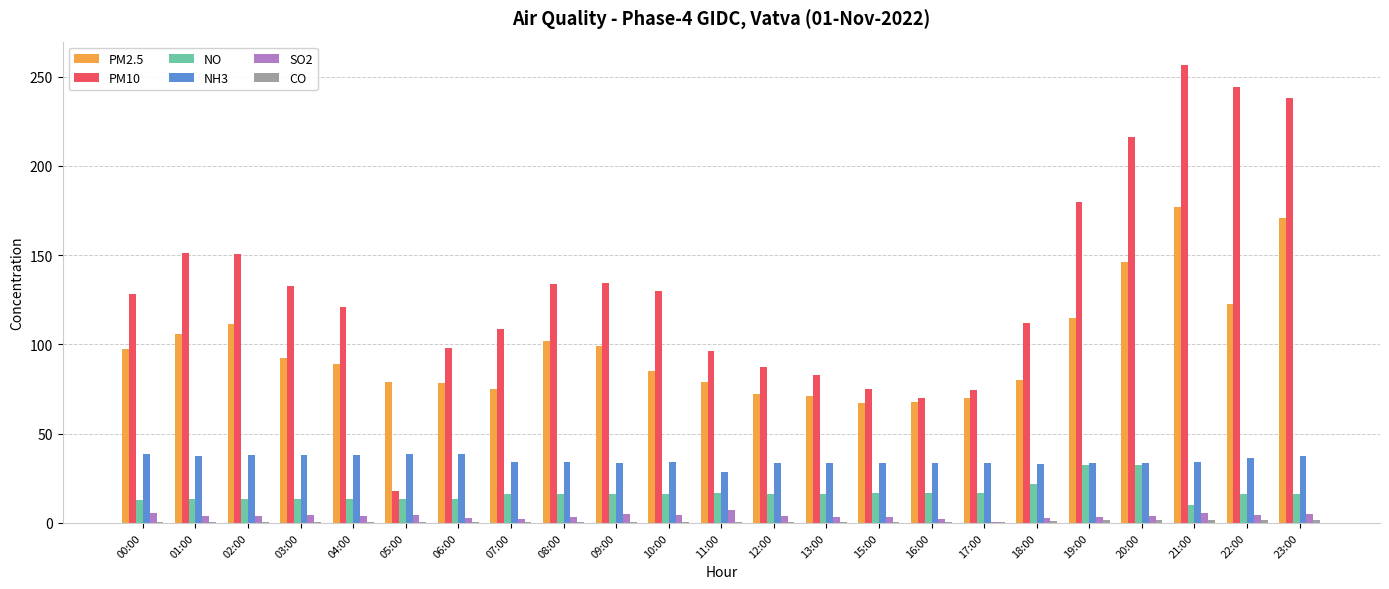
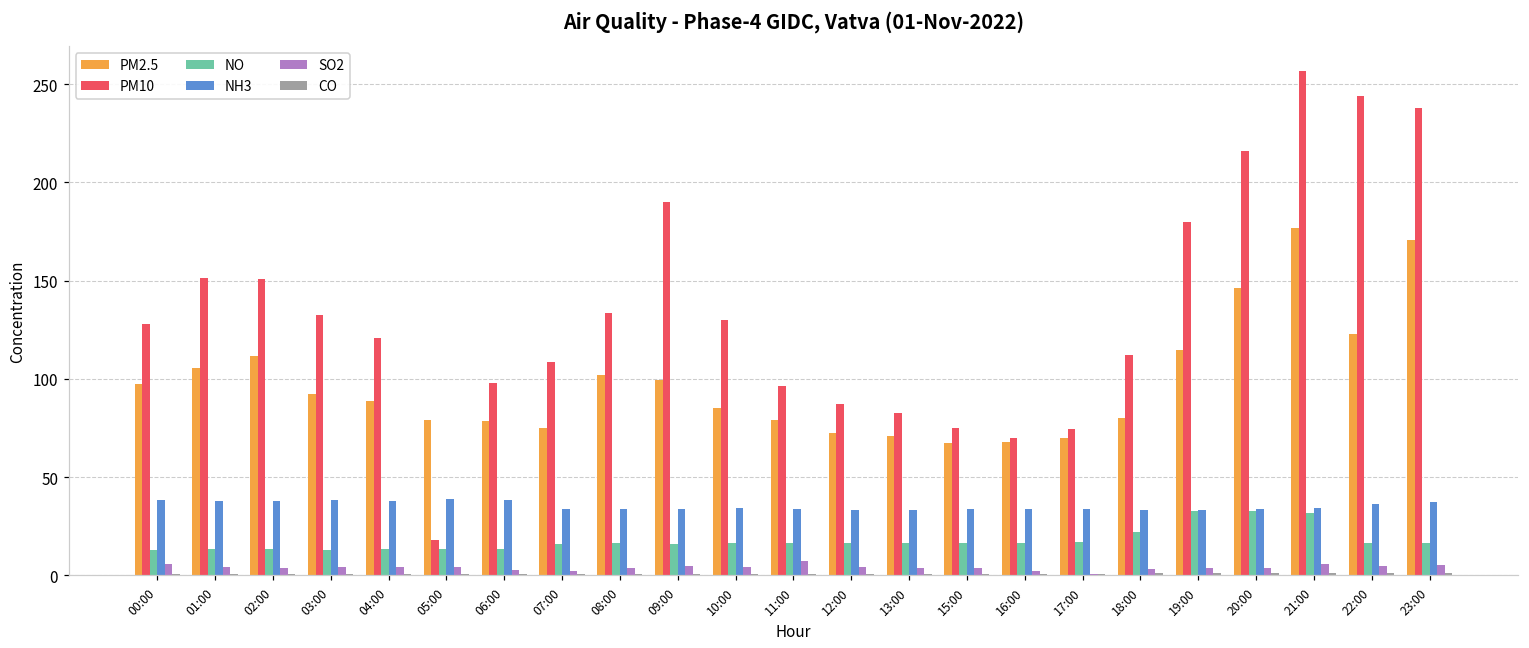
  {
    "PM2.5": {
      "00:00": 98,
      "01:00": 106,
      "02:00": 112,
      "03:00": 92,
      "04:00": 89,
      "05:00": 79,
      "06:00": 79,
      "07:00": 75,
      "08:00": 102,
      "09:00": 99,
      "10:00": 85,
      "11:00": 79,
      "12:00": 72,
      "13:00": 71,
      "15:00": 67,
      "16:00": 68,
      "17:00": 70,
      "18:00": 80,
      "19:00": 115,
      "20:00": 146,
      "21:00": 177,
      "22:00": 123,
      "23:00": 171
    },
    "PM10": {
      "00:00": 128,
      "01:00": 151,
      "02:00": 151,
      "03:00": 133,
      "04:00": 121,
      "05:00": 18,
      "06:00": 98,
      "07:00": 108,
      "08:00": 134,
-     "09:00": 134,
+     "09:00": 190,
      "10:00": 130,
      "11:00": 96,
      "12:00": 87,
      "13:00": 83,
      "15:00": 75,
      "16:00": 70,
      "17:00": 74,
      "18:00": 112,
      "19:00": 180,
      "20:00": 216,
      "21:00": 257,
      "22:00": 244,
      "23:00": 238
    },
    "NO": {
      "00:00": 13,
      "01:00": 13,
      "02:00": 13,
      "03:00": 13,
      "04:00": 13,
      "05:00": 13,
      "06:00": 13,
      "07:00": 16,
      "08:00": 16,
      "09:00": 16,
      "10:00": 16,
      "11:00": 17,
      "12:00": 16,
      "13:00": 16,
      "15:00": 17,
      "16:00": 17,
      "17:00": 17,
      "18:00": 22,
      "19:00": 33,
      "20:00": 33,
-     "21:00": 10,
+     "21:00": 32,
      "22:00": 16,
      "23:00": 16
    },
    "NH3": {
      "00:00": 39,
      "01:00": 38,
      "02:00": 38,
      "03:00": 38,
      "04:00": 38,
      "05:00": 39,
      "06:00": 38,
      "07:00": 34,
      "08:00": 34,
      "09:00": 34,
      "10:00": 34,
-     "11:00": 28,
+     "11:00": 34,
      "12:00": 33,
      "13:00": 33,
      "15:00": 34,
      "16:00": 34,
      "17:00": 34,
      "18:00": 33,
      "19:00": 33,
      "20:00": 34,
      "21:00": 34,
      "22:00": 37,
      "23:00": 37
    }
  }
